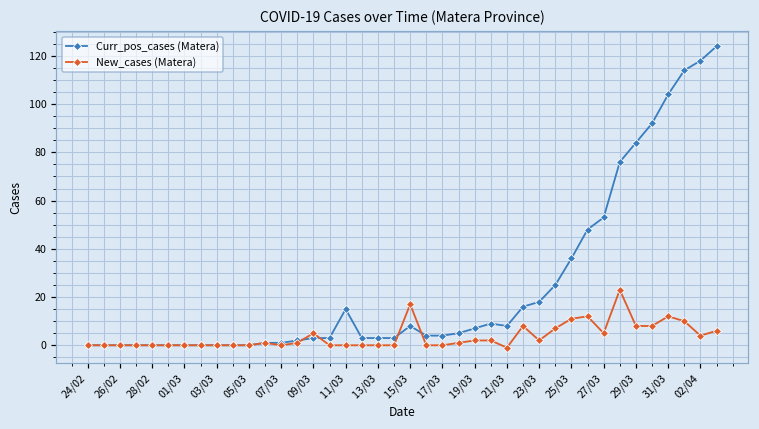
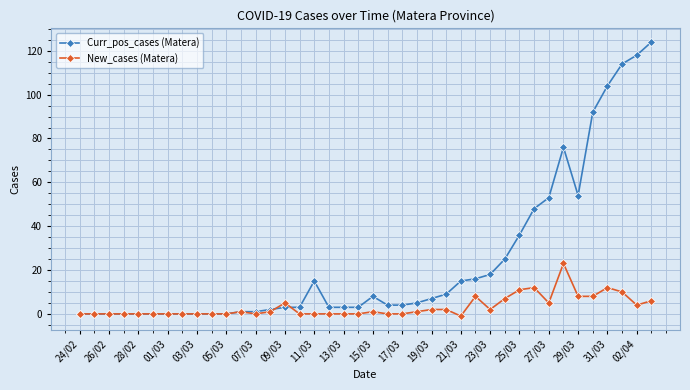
  {
    "Curr_pos_cases (Matera)": {
      "09/03": 3,
      "11/03": 15,
      "13/03": 3,
      "15/03": 8,
      "17/03": 4,
      "19/03": 7,
-     "21/03": 8,
+     "21/03": 15,
      "23/03": 18,
      "25/03": 36,
      "27/03": 53,
-     "29/03": 84,
+     "29/03": 54,
      "31/03": 104,
      "02/04": 118
    },
    "New_cases (Matera)": {
      "09/03": 5,
      "11/03": 0,
      "13/03": 0,
-     "15/03": 17,
+     "15/03": 1,
      "17/03": 0,
      "19/03": 2,
      "21/03": -1,
      "23/03": 2,
      "25/03": 11,
      "27/03": 5,
      "29/03": 8,
      "31/03": 12,
      "02/04": 4
    }
  }
